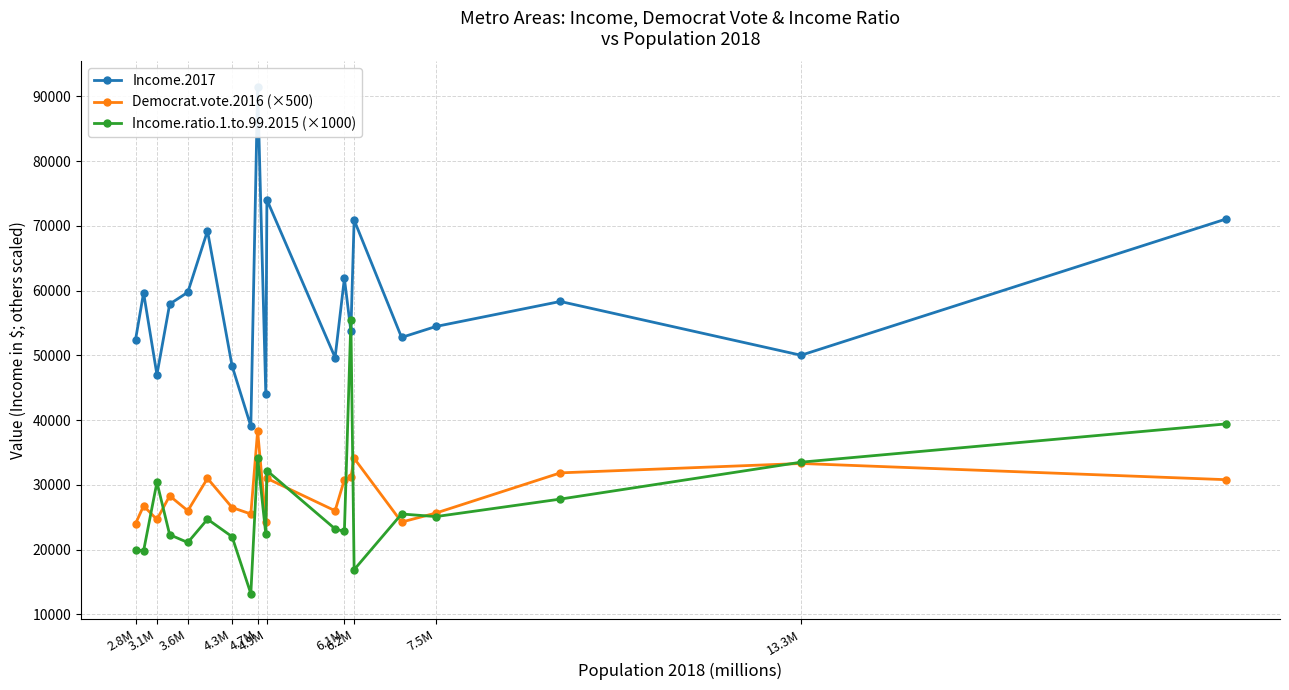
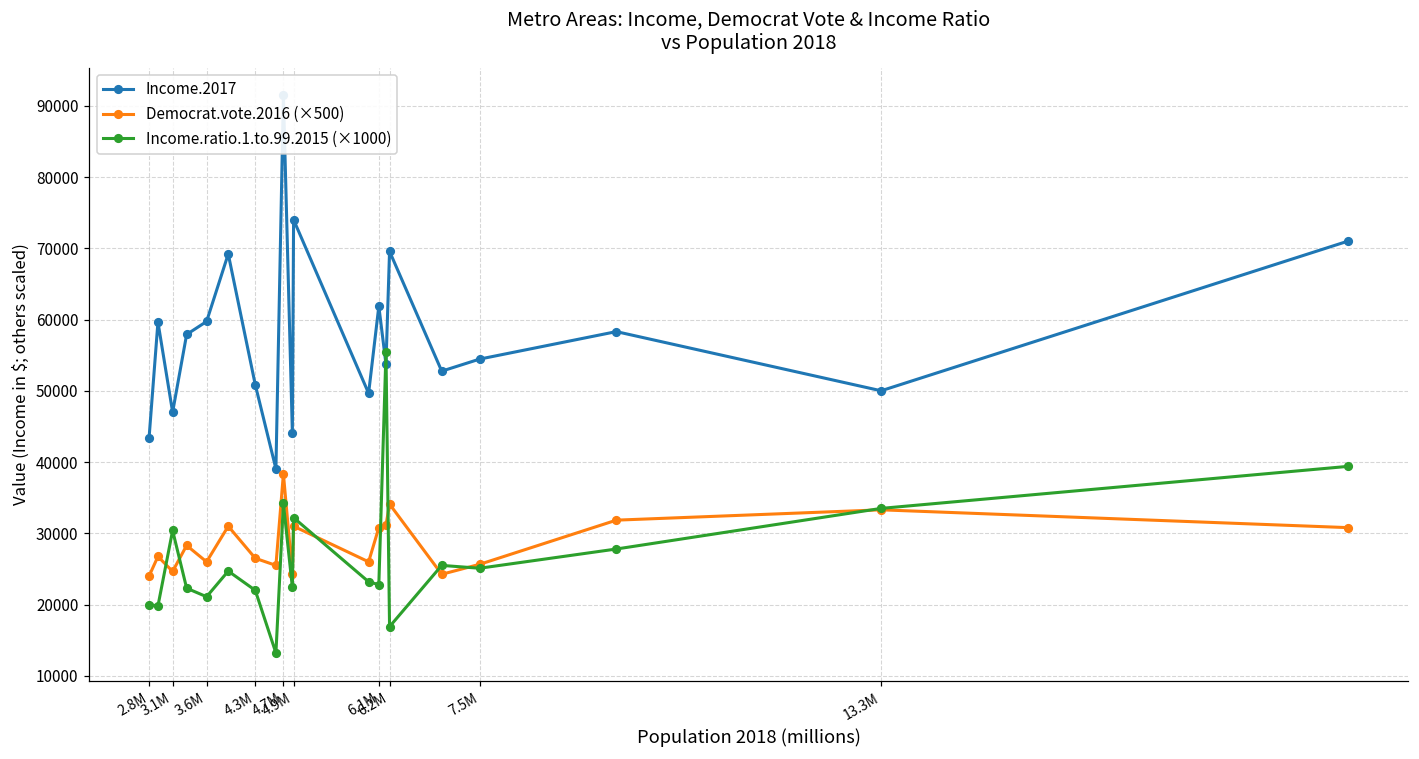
  {
    "Income.2017": {
-     "2.8M": 52000,
+     "2.8M": 43000,
      "3.1M": 47000,
      "3.6M": 60000,
-     "4.3M": 48000,
+     "4.3M": 51000,
      "4.9M": 74000,
      "6.1M": 62000,
-     "6.2M": 71000,
+     "6.2M": 70000,
      "7.5M": 54000,
      "13.3M": 50000
    },
    "Democrat.vote.2016 (×500)": {
      "2.8M": 24000,
      "3.1M": 25000,
      "3.6M": 26000,
      "4.3M": 27000,
      "4.7M": 38000,
      "4.9M": 31000,
      "6.1M": 31000,
      "6.2M": 34000,
      "7.5M": 26000
    },
    "Income.ratio.1.to.99.2015 (×1000)": {
      "2.8M": 20000,
      "3.1M": 30000,
      "3.6M": 21000,
      "4.3M": 22000,
      "4.7M": 34000,
      "4.9M": 32000,
      "6.1M": 23000,
      "6.2M": 17000,
      "7.5M": 25000
    }
  }
